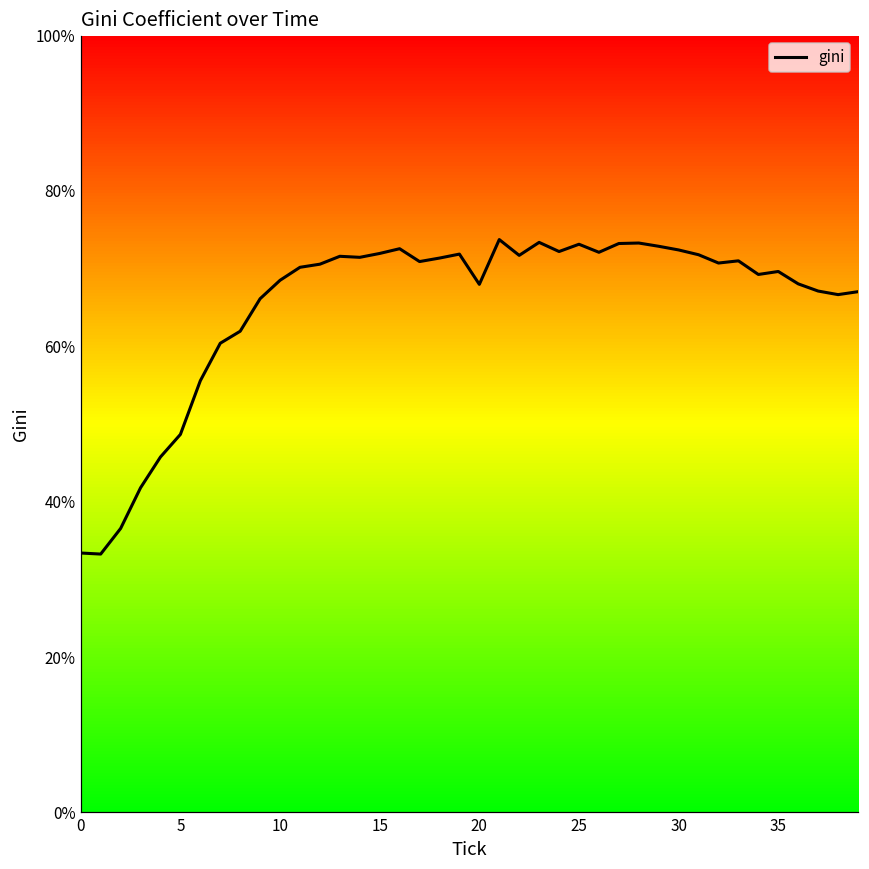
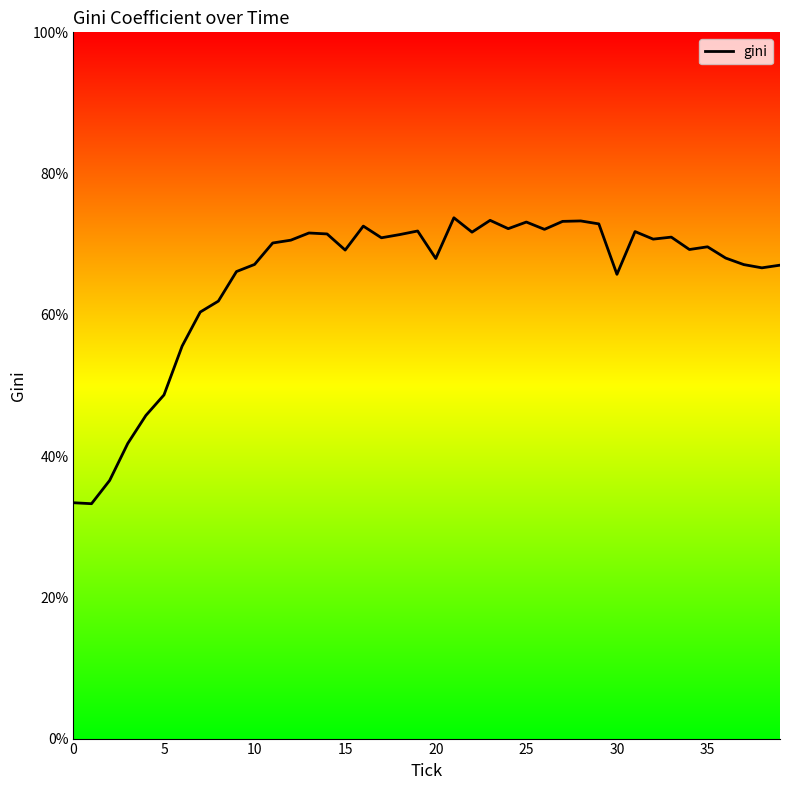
  {
    "0": "33%",
    "5": "49%",
-   "10": "68%",
-   "15": "72%",
+   "10": "67%",
+   "15": "69%",
    "20": "68%",
    "25": "73%",
-   "30": "72%",
+   "30": "66%",
    "35": "70%"
  }
